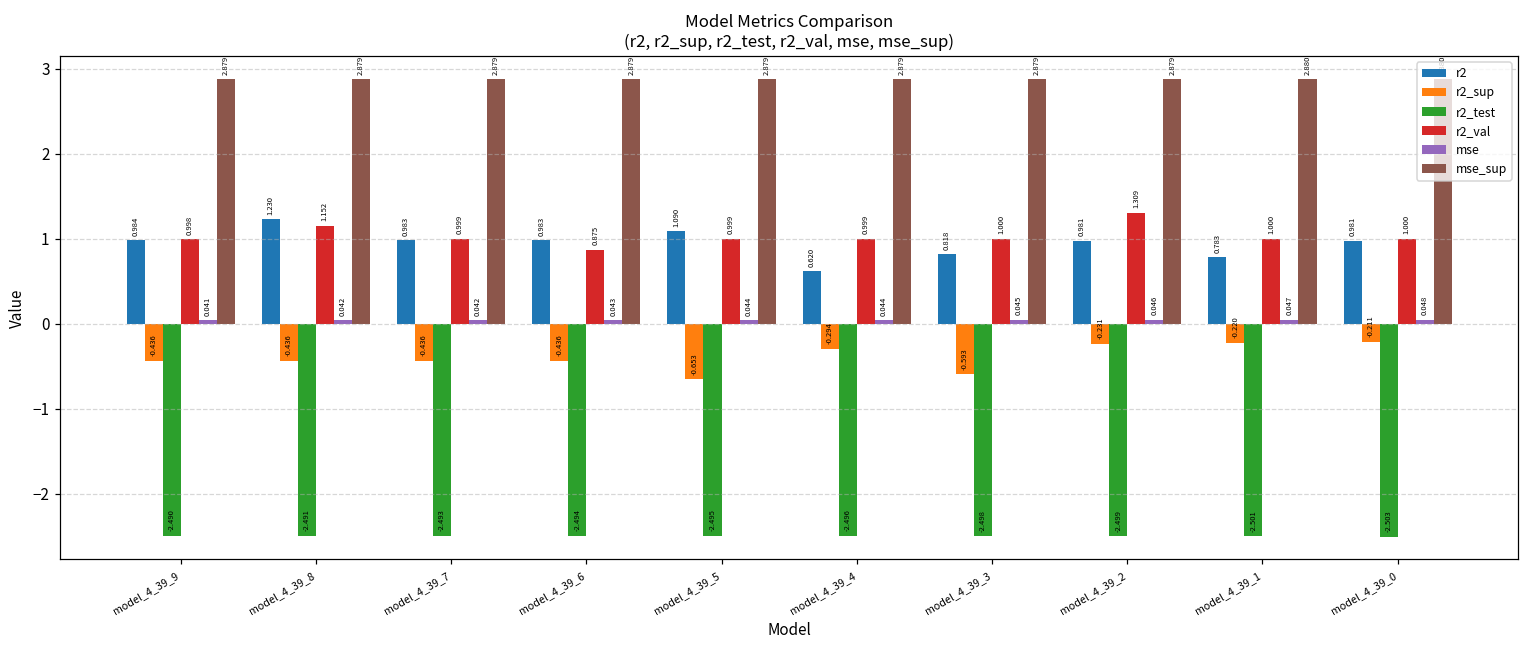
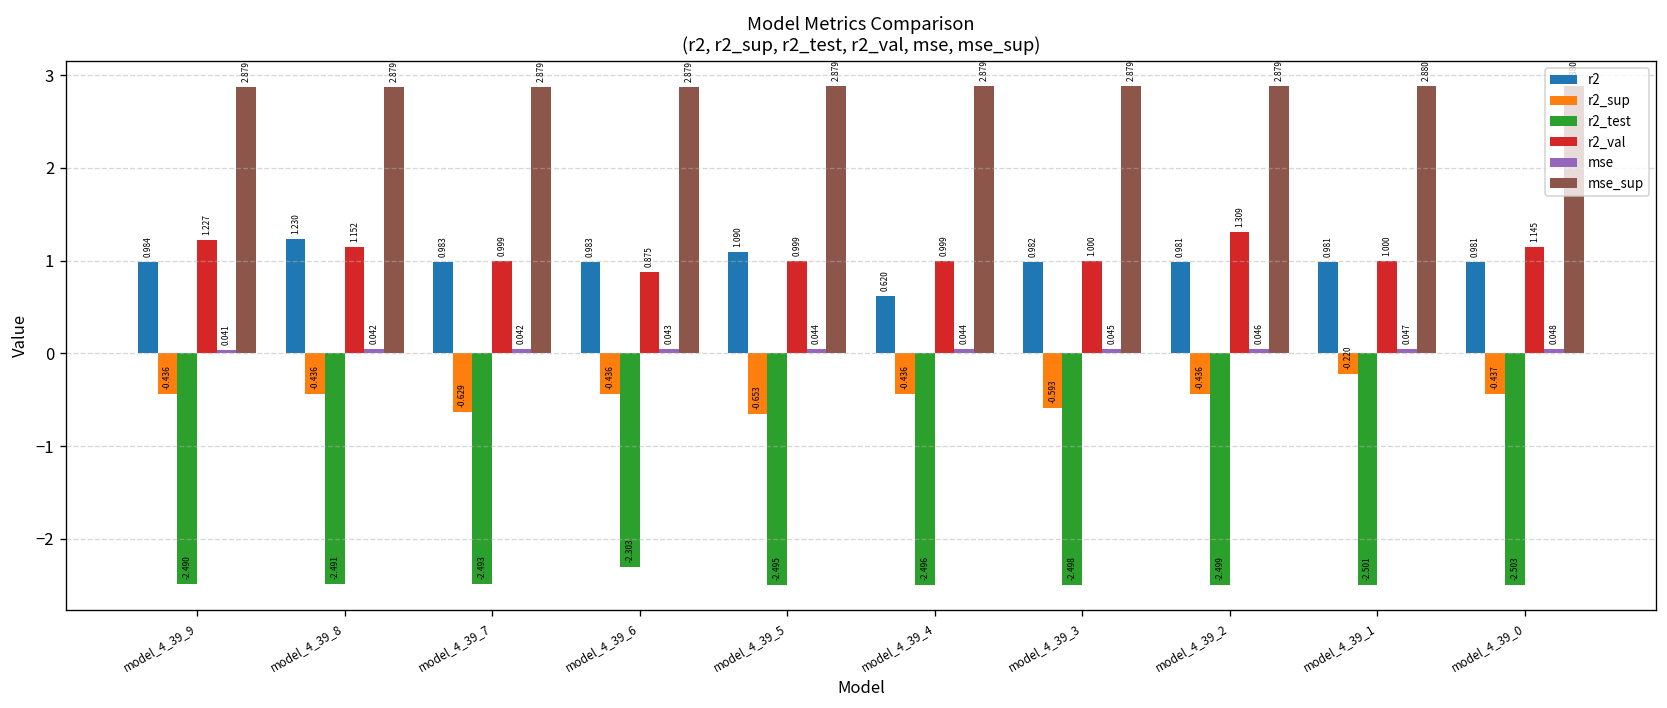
  {
    "r2": {
      "model_4_39_9": 0.984,
      "model_4_39_8": 1.230,
      "model_4_39_7": 0.983,
      "model_4_39_6": 0.983,
      "model_4_39_5": 1.090,
      "model_4_39_4": 0.620,
-     "model_4_39_3": 0.818,
+     "model_4_39_3": 0.982,
      "model_4_39_2": 0.981,
-     "model_4_39_1": 0.783,
+     "model_4_39_1": 0.981,
      "model_4_39_0": 0.981
    },
    "r2_sup": {
      "model_4_39_9": -0.436,
      "model_4_39_8": -0.436,
-     "model_4_39_7": -0.436,
+     "model_4_39_7": -0.629,
      "model_4_39_6": -0.436,
      "model_4_39_5": -0.653,
-     "model_4_39_4": -0.294,
+     "model_4_39_4": -0.436,
      "model_4_39_3": -0.593,
-     "model_4_39_2": -0.231,
+     "model_4_39_2": -0.436,
      "model_4_39_1": -0.220,
-     "model_4_39_0": -0.211
+     "model_4_39_0": -0.437
    },
    "r2_test": {
      "model_4_39_9": -2.490,
      "model_4_39_8": -2.491,
      "model_4_39_7": -2.493,
-     "model_4_39_6": -2.494,
+     "model_4_39_6": -2.303,
      "model_4_39_5": -2.495,
      "model_4_39_4": -2.496,
      "model_4_39_3": -2.498,
      "model_4_39_2": -2.499,
      "model_4_39_1": -2.501,
      "model_4_39_0": -2.503
    },
    "r2_val": {
-     "model_4_39_9": 0.998,
+     "model_4_39_9": 1.227,
      "model_4_39_8": 1.152,
      "model_4_39_7": 0.999,
      "model_4_39_6": 0.875,
      "model_4_39_5": 0.999,
      "model_4_39_4": 0.999,
      "model_4_39_3": 1.000,
      "model_4_39_2": 1.309,
      "model_4_39_1": 1.000,
-     "model_4_39_0": 1.000
+     "model_4_39_0": 1.145
    },
    "mse": {
      "model_4_39_9": 0.041,
      "model_4_39_8": 0.042,
      "model_4_39_7": 0.042,
      "model_4_39_6": 0.043,
      "model_4_39_5": 0.044,
      "model_4_39_4": 0.044,
      "model_4_39_3": 0.045,
      "model_4_39_2": 0.046,
      "model_4_39_1": 0.047,
      "model_4_39_0": 0.048
    },
    "mse_sup": {
      "model_4_39_9": 2.879,
      "model_4_39_8": 2.879,
      "model_4_39_7": 2.879,
      "model_4_39_6": 2.879,
      "model_4_39_5": 2.879,
      "model_4_39_4": 2.879,
      "model_4_39_3": 2.879,
      "model_4_39_2": 2.879,
      "model_4_39_1": 2.880
    }
  }
